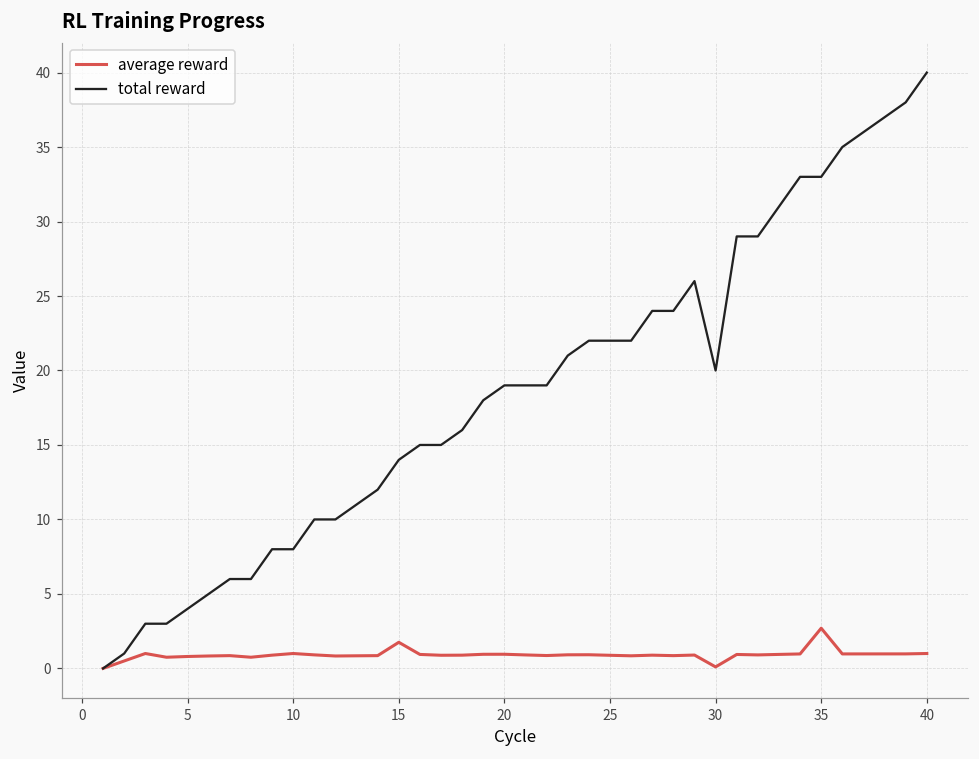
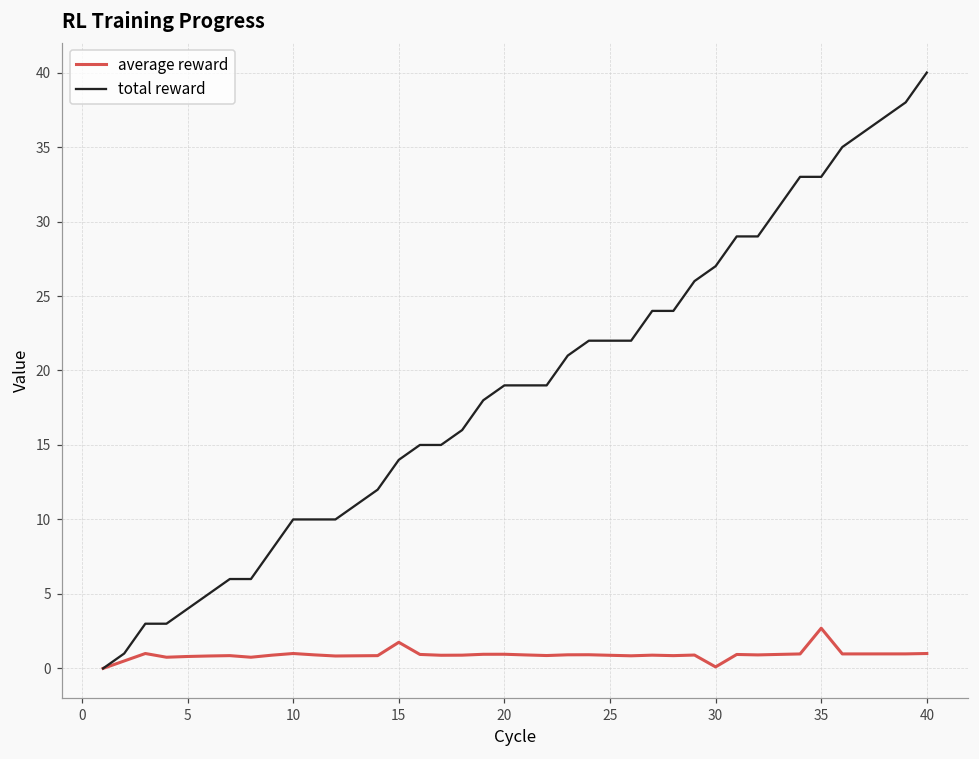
  {
    "average reward": {
      "5": 0.8,
      "10": 1,
      "15": 1.8,
      "20": 1,
      "25": 1,
      "30": 0,
      "35": 2.7,
      "40": 1
    },
    "total reward": {
      "5": 4,
-     "10": 8,
+     "10": 10,
      "15": 14,
      "20": 19,
      "25": 22,
-     "30": 20,
+     "30": 27,
      "35": 33,
      "40": 40
    }
  }
